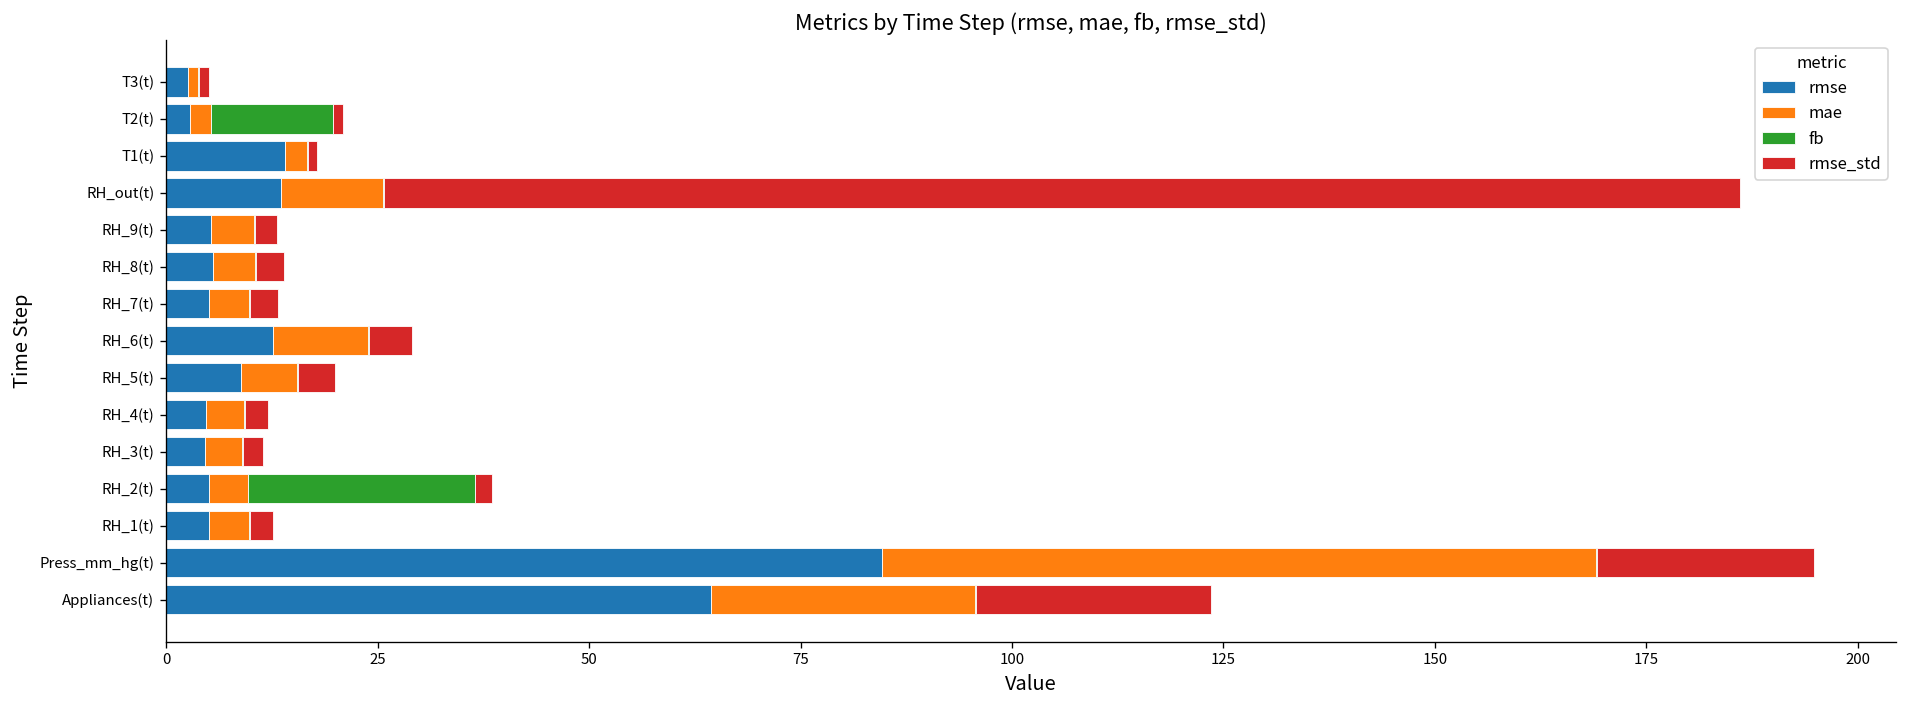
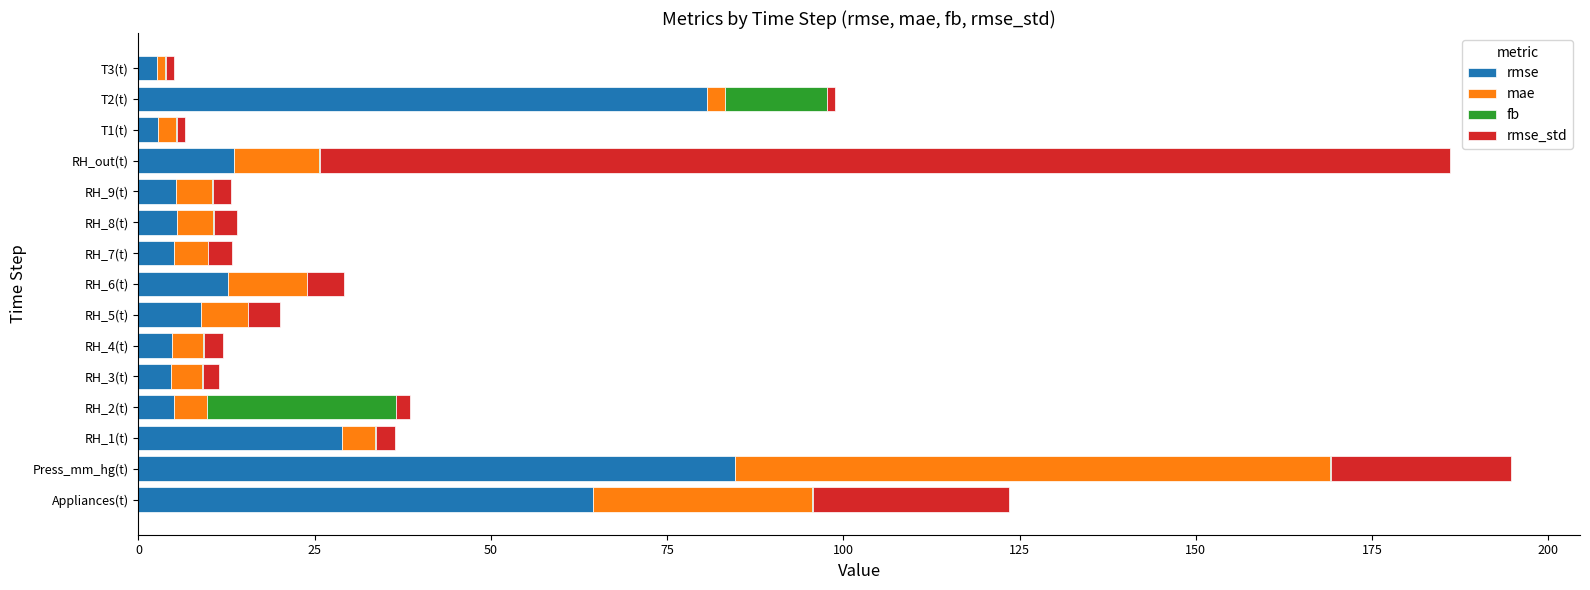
  {
    "rmse": {
      "T3(t)": 3,
-     "T2(t)": 3,
-     "T1(t)": 14,
+     "T2(t)": 81,
+     "T1(t)": 3,
      "RH_out(t)": 14,
      "RH_9(t)": 5,
      "RH_8(t)": 6,
      "RH_7(t)": 5,
      "RH_6(t)": 13,
      "RH_5(t)": 9,
      "RH_4(t)": 5,
      "RH_3(t)": 5,
      "RH_2(t)": 5,
-     "RH_1(t)": 5,
+     "RH_1(t)": 29,
      "Press_mm_hg(t)": 85,
      "Appliances(t)": 64
    },
    "mae": {
      "T3(t)": 1,
      "T2(t)": 3,
      "T1(t)": 3,
      "RH_out(t)": 12,
      "RH_9(t)": 5,
      "RH_8(t)": 5,
      "RH_7(t)": 5,
      "RH_6(t)": 11,
      "RH_5(t)": 7,
      "RH_4(t)": 4,
      "RH_3(t)": 4,
      "RH_2(t)": 5,
      "RH_1(t)": 5,
      "Press_mm_hg(t)": 84,
      "Appliances(t)": 31
    },
    "fb": {
      "T2(t)": 14,
      "RH_2(t)": 27
    },
    "rmse_std": {
      "T3(t)": 1,
      "T2(t)": 1,
      "T1(t)": 1,
      "RH_out(t)": 160,
      "RH_9(t)": 3,
      "RH_8(t)": 3,
      "RH_7(t)": 3,
      "RH_6(t)": 5,
      "RH_5(t)": 4,
      "RH_4(t)": 3,
      "RH_3(t)": 2,
      "RH_2(t)": 2,
      "RH_1(t)": 3,
      "Press_mm_hg(t)": 26,
      "Appliances(t)": 28
    }
  }
